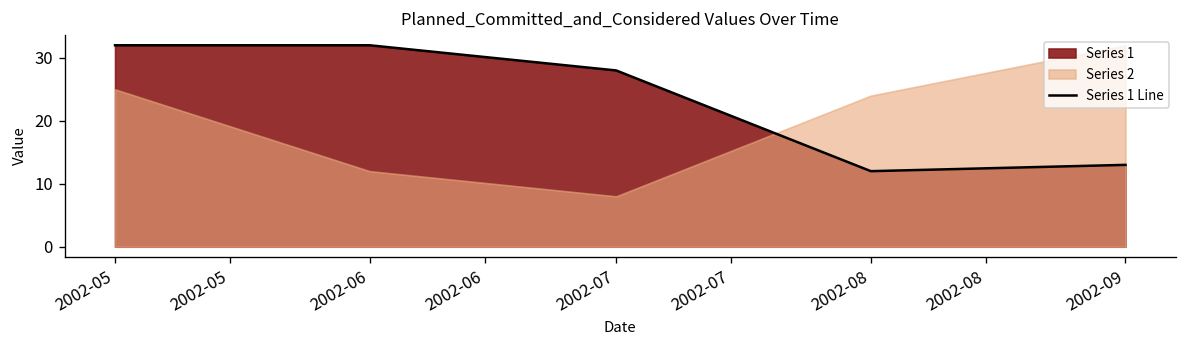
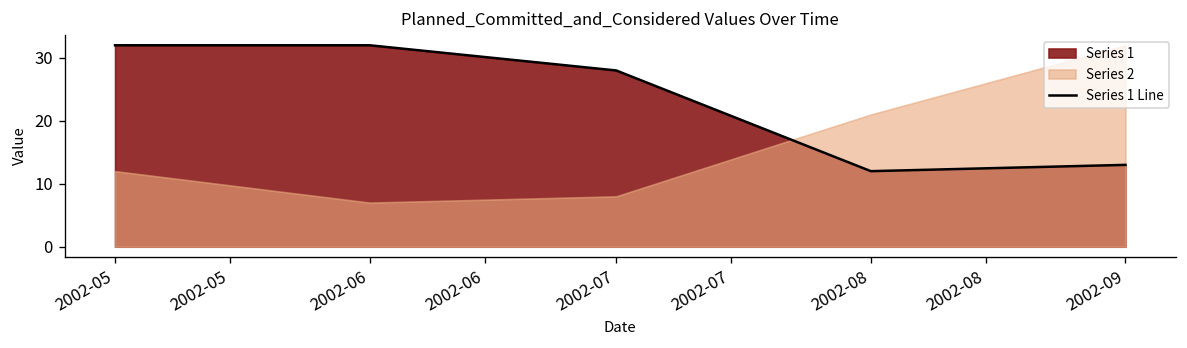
  {
    "Series 1": {
      "2002-05": 32,
      "2002-06": 32,
      "2002-07": 28,
      "2002-08": 12,
      "2002-09": 13
    },
    "Series 2": {
-     "2002-05": 25,
-     "2002-06": 12,
+     "2002-05": 12,
+     "2002-06": 7,
      "2002-07": 8,
-     "2002-08": 24
+     "2002-08": 21
    }
  }
